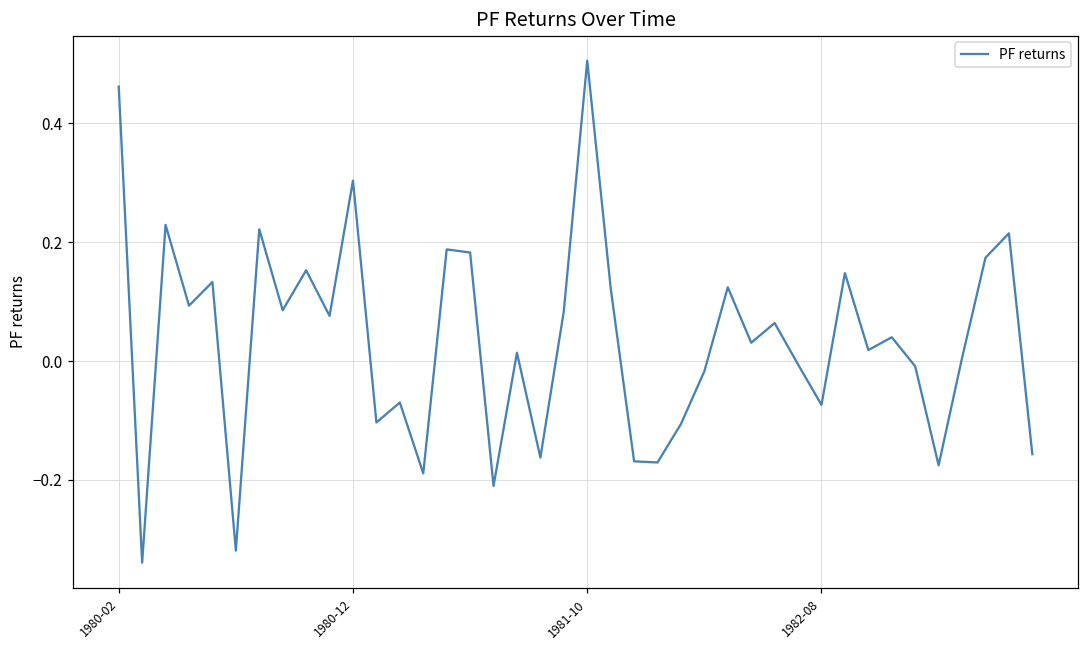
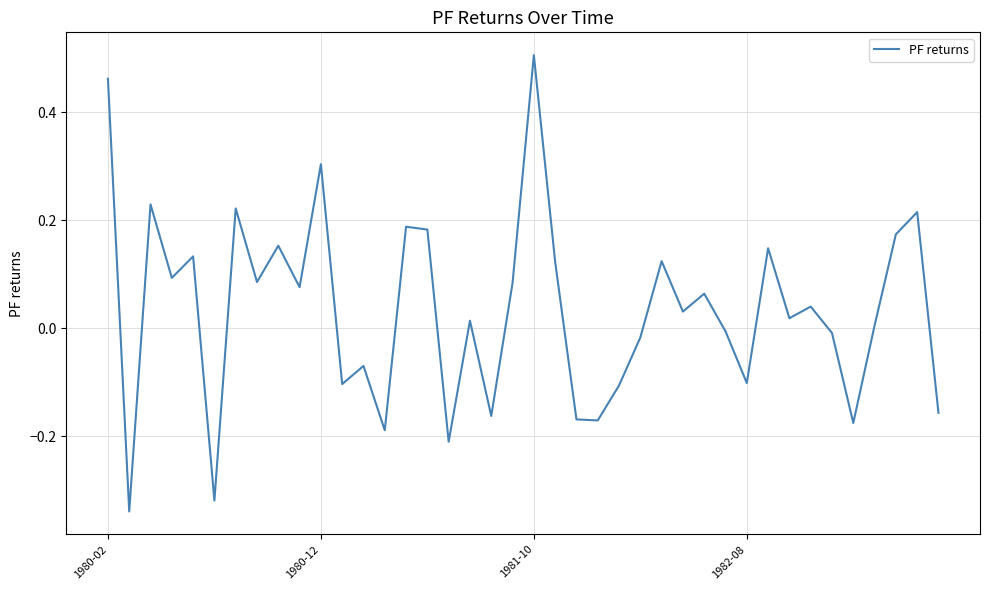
  {
    "1980-02": 0.46,
    "1980-12": 0.30,
    "1981-10": 0.51,
-   "1982-08": -0.07
+   "1982-08": -0.10
  }
